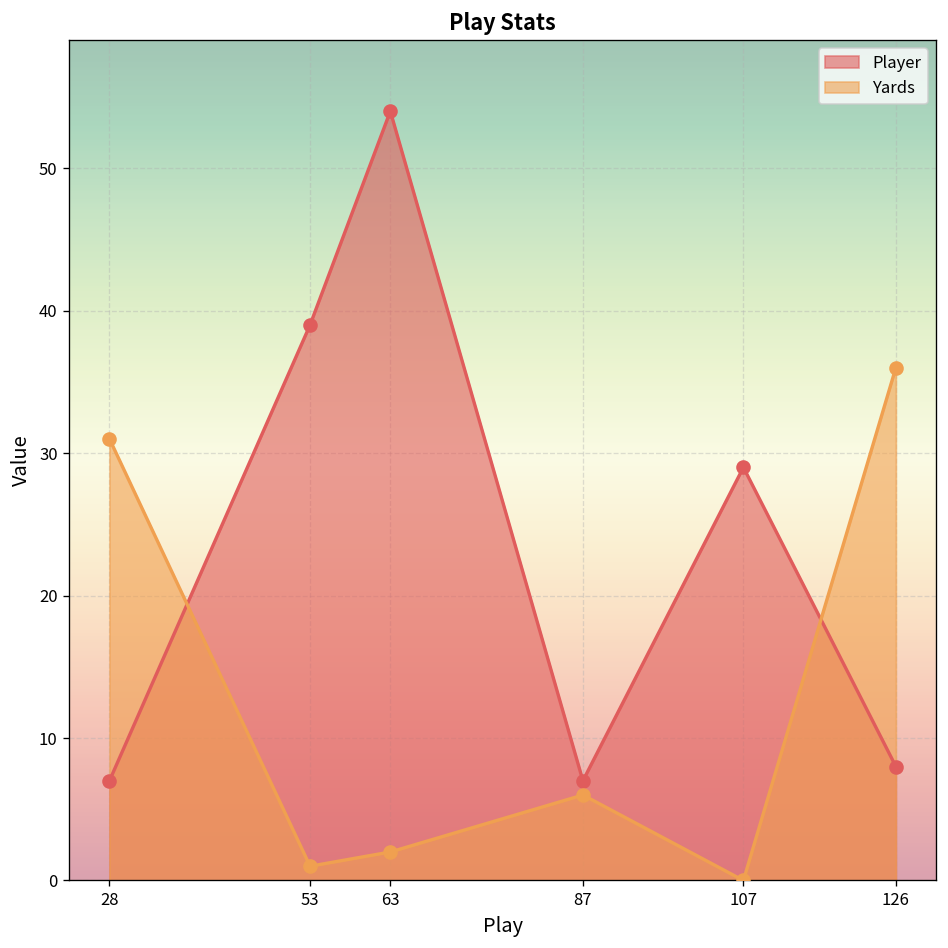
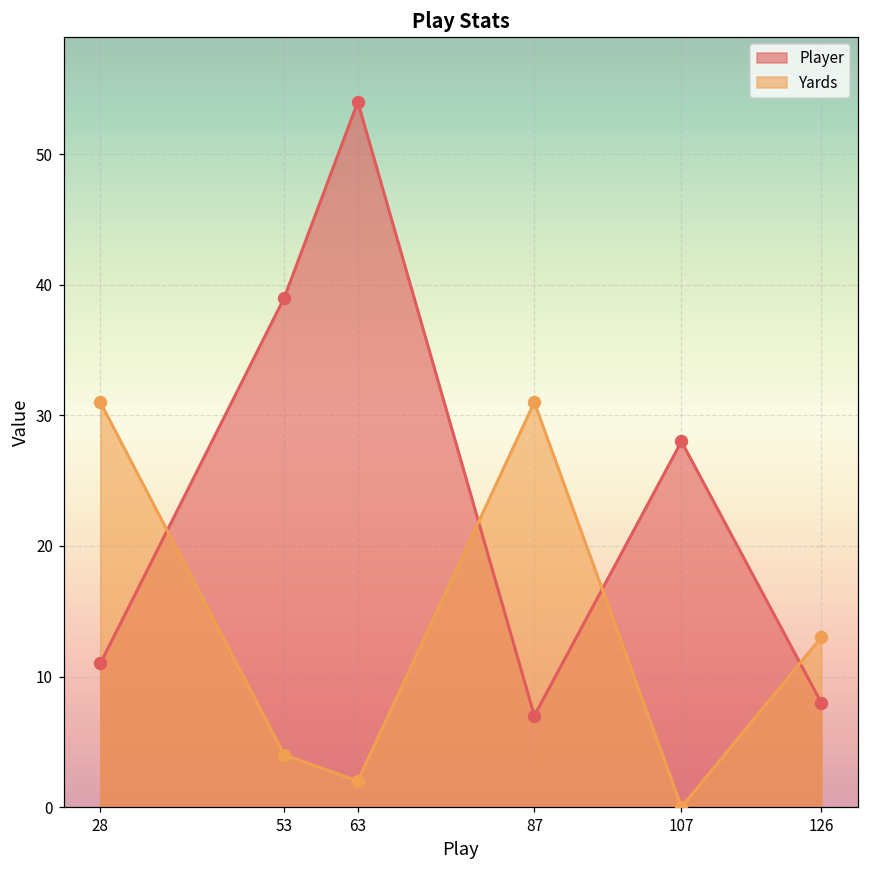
  {
    "Player": {
-     "28": 7,
+     "28": 11,
      "53": 39,
      "63": 54,
      "87": 7,
-     "107": 29,
+     "107": 28,
      "126": 8
    },
    "Yards": {
      "28": 31,
-     "53": 1,
+     "53": 4,
      "63": 2,
-     "87": 6,
+     "87": 31,
      "107": 0,
-     "126": 36
+     "126": 13
    }
  }
